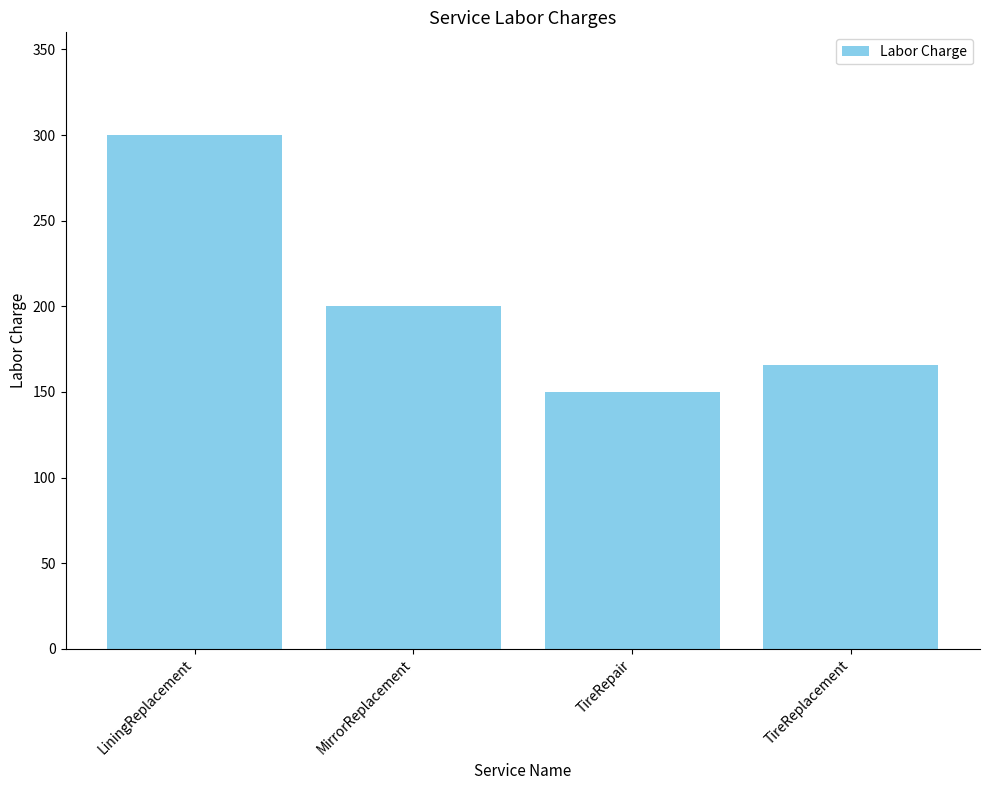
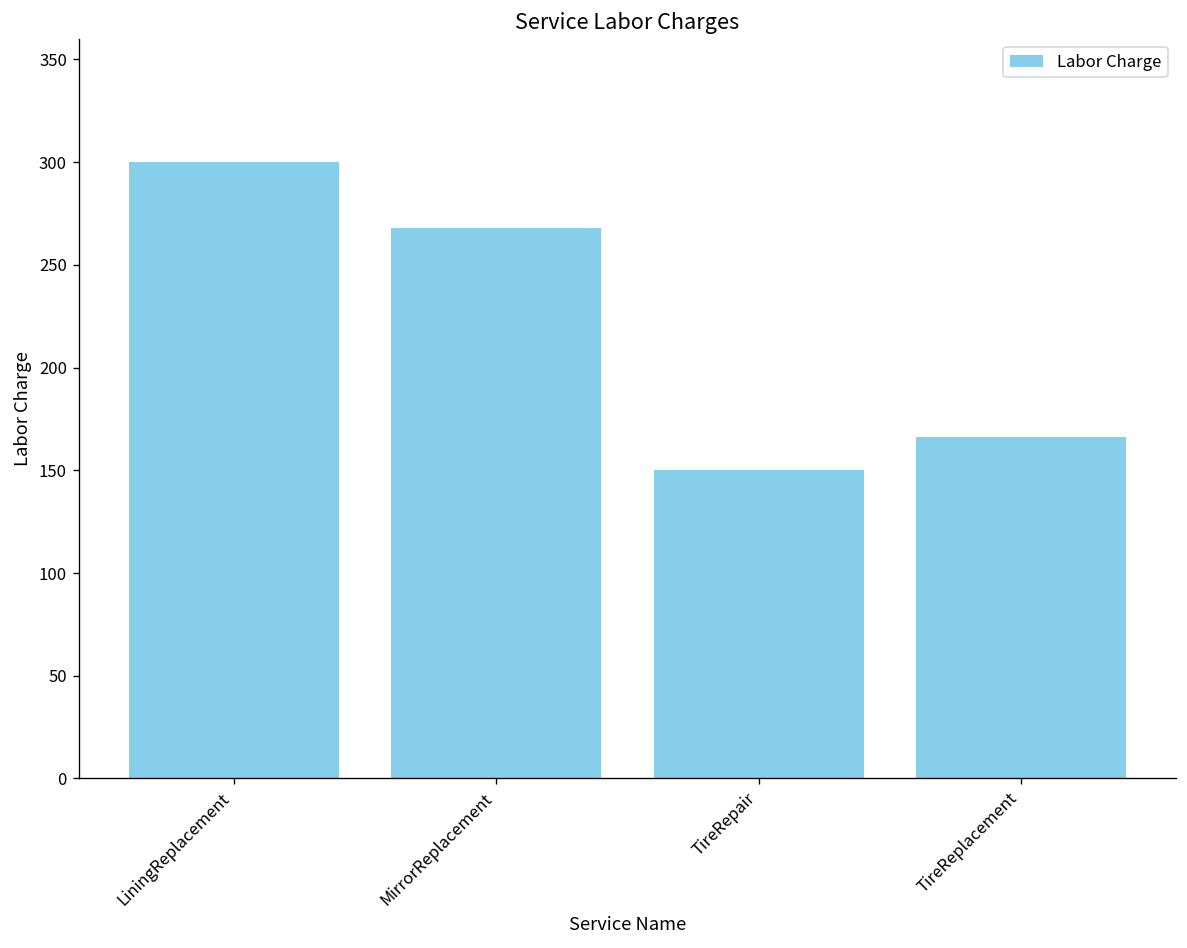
  {
    "LiningReplacement": 300,
-   "MirrorReplacement": 200,
+   "MirrorReplacement": 268,
    "TireRepair": 150,
    "TireReplacement": 166
  }
